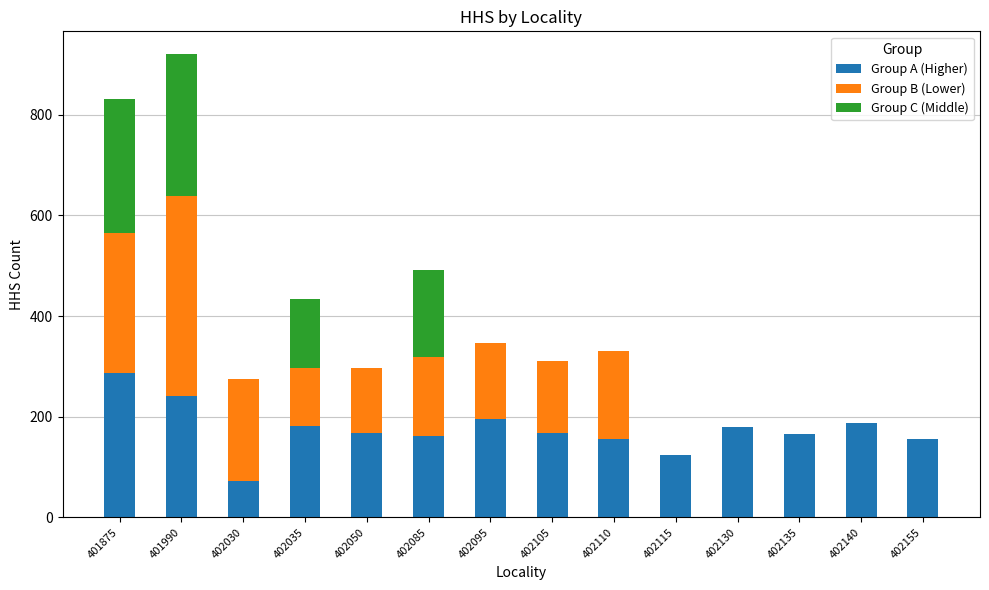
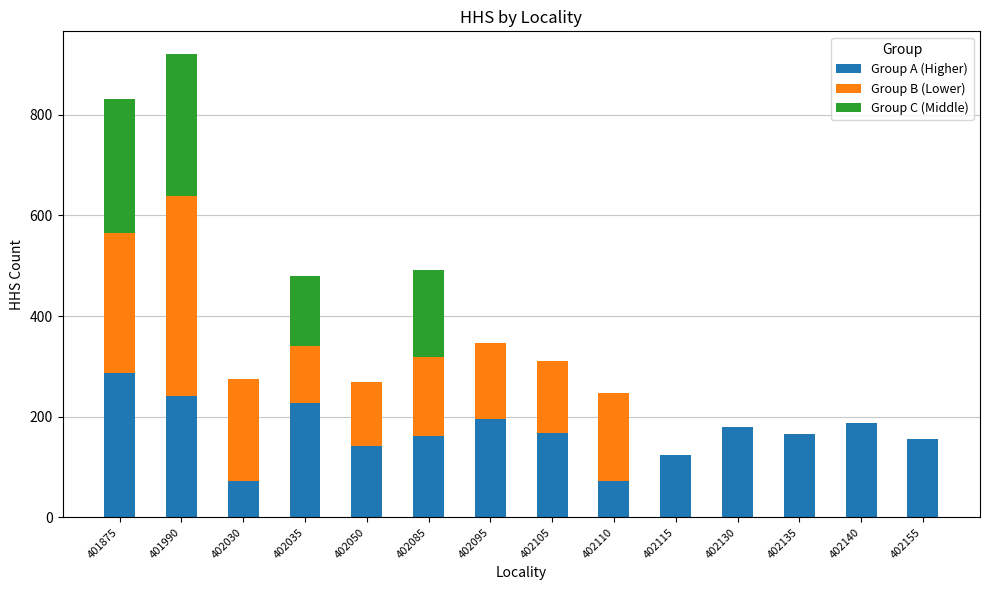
  {
    "Group A (Higher)": {
      "401875": 290,
      "401990": 240,
      "402030": 70,
-     "402035": 180,
-     "402050": 170,
+     "402035": 230,
+     "402050": 140,
      "402085": 160,
      "402095": 200,
      "402105": 170,
-     "402110": 160,
+     "402110": 70,
      "402115": 130,
      "402130": 180,
      "402135": 170,
      "402140": 190,
      "402155": 160
    },
    "Group B (Lower)": {
      "401875": 280,
      "401990": 400,
      "402030": 200,
      "402035": 110,
      "402050": 130,
      "402085": 160,
      "402095": 150,
      "402105": 140,
      "402110": 180,
      "402115": 0,
      "402130": 0,
      "402135": 0,
      "402140": 0,
      "402155": 0
    },
    "Group C (Middle)": {
      "401875": 270,
      "401990": 280,
      "402030": 0,
      "402035": 140,
      "402050": 0,
      "402085": 170,
      "402095": 0,
      "402105": 0,
      "402110": 0,
      "402115": 0,
      "402130": 0,
      "402135": 0,
      "402140": 0,
      "402155": 0
    }
  }
